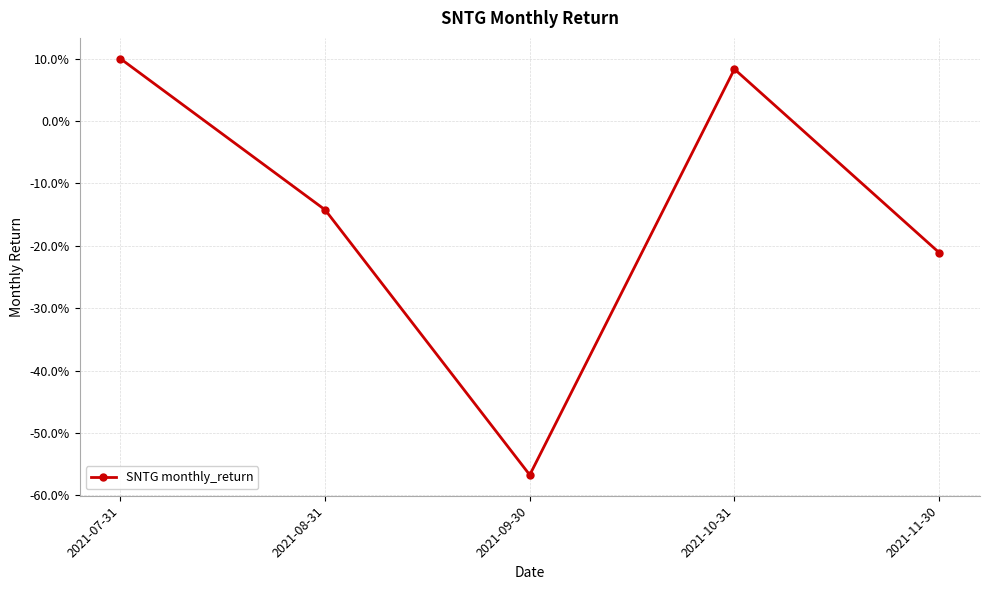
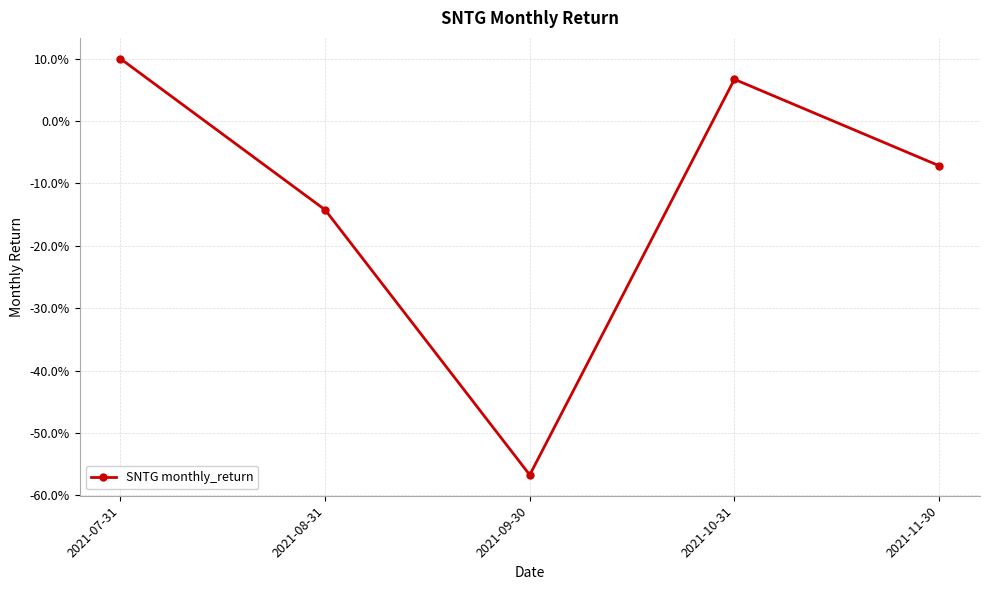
  {
    "2021-07-31": "10%",
    "2021-08-31": "-14%",
    "2021-09-30": "-57%",
-   "2021-10-31": "8%",
-   "2021-11-30": "-21%"
+   "2021-10-31": "7%",
+   "2021-11-30": "-7%"
  }
